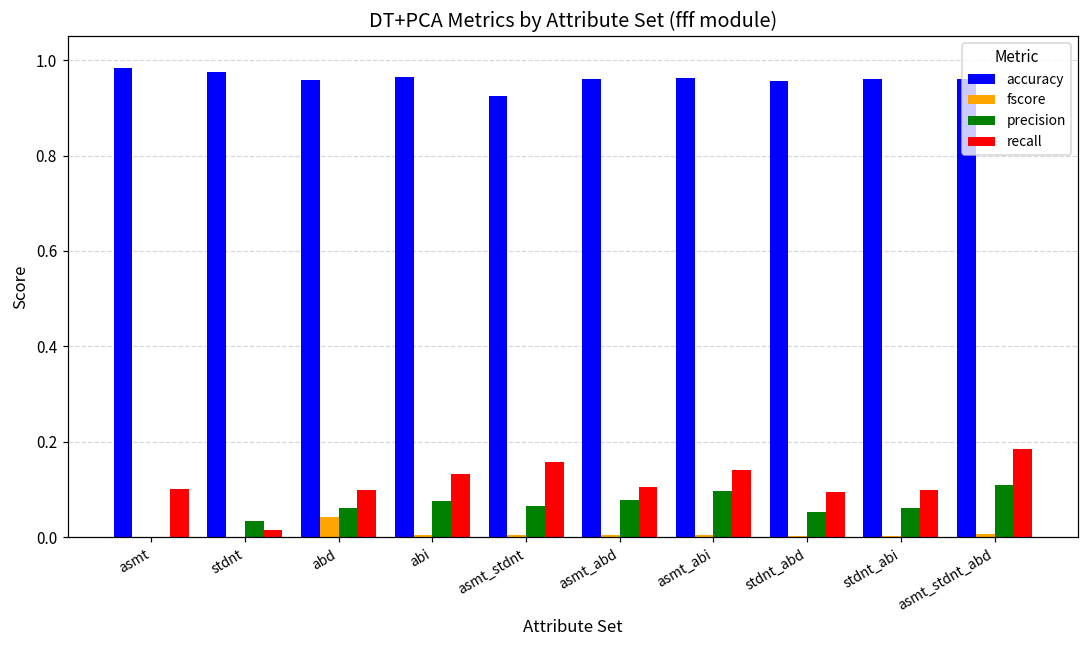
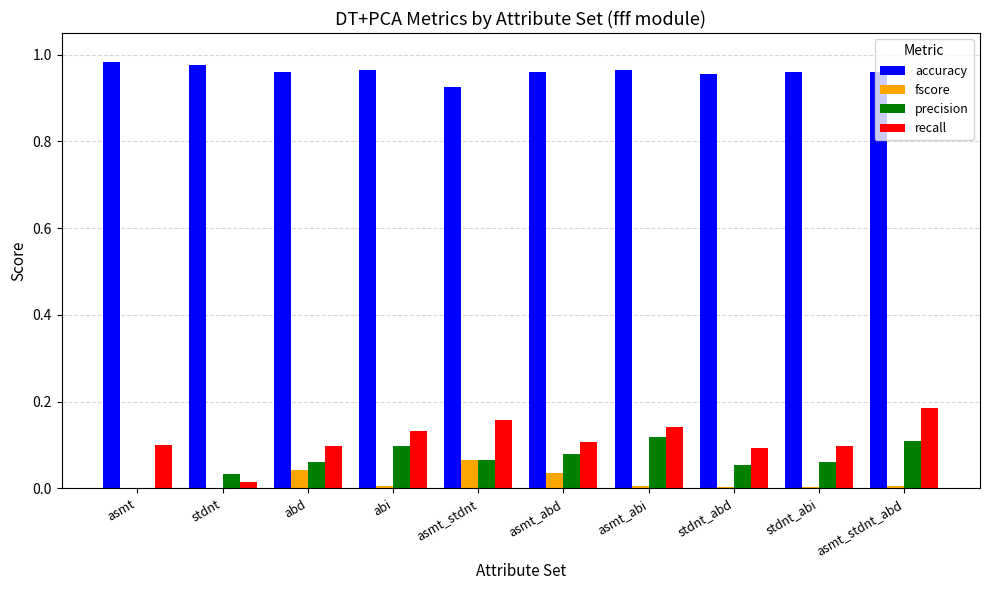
  {
    "accuracy": {
      "asmt": 0.98,
      "stdnt": 0.98,
      "abd": 0.96,
      "abi": 0.96,
      "asmt_stdnt": 0.93,
      "asmt_abd": 0.96,
      "asmt_abi": 0.96,
      "stdnt_abd": 0.96,
      "stdnt_abi": 0.96
    },
    "fscore": {
      "asmt": 0.00,
      "abd": 0.04,
-     "asmt_stdnt": 0.01,
-     "asmt_abd": 0.00,
+     "asmt_stdnt": 0.06,
+     "asmt_abd": 0.03,
      "asmt_stdnt_abd": 0.01
    },
    "precision": {
      "asmt": 0.00,
      "stdnt": 0.03,
      "abd": 0.06,
-     "abi": 0.08,
+     "abi": 0.10,
      "asmt_stdnt": 0.07,
      "asmt_abd": 0.08,
-     "asmt_abi": 0.10,
+     "asmt_abi": 0.12,
      "stdnt_abd": 0.05,
      "stdnt_abi": 0.06,
      "asmt_stdnt_abd": 0.11
    },
    "recall": {
      "asmt": 0.10,
      "stdnt": 0.02,
      "abd": 0.10,
      "abi": 0.13,
      "asmt_stdnt": 0.16,
      "asmt_abd": 0.11,
      "asmt_abi": 0.14,
      "stdnt_abd": 0.09,
      "stdnt_abi": 0.10,
      "asmt_stdnt_abd": 0.18
    }
  }
